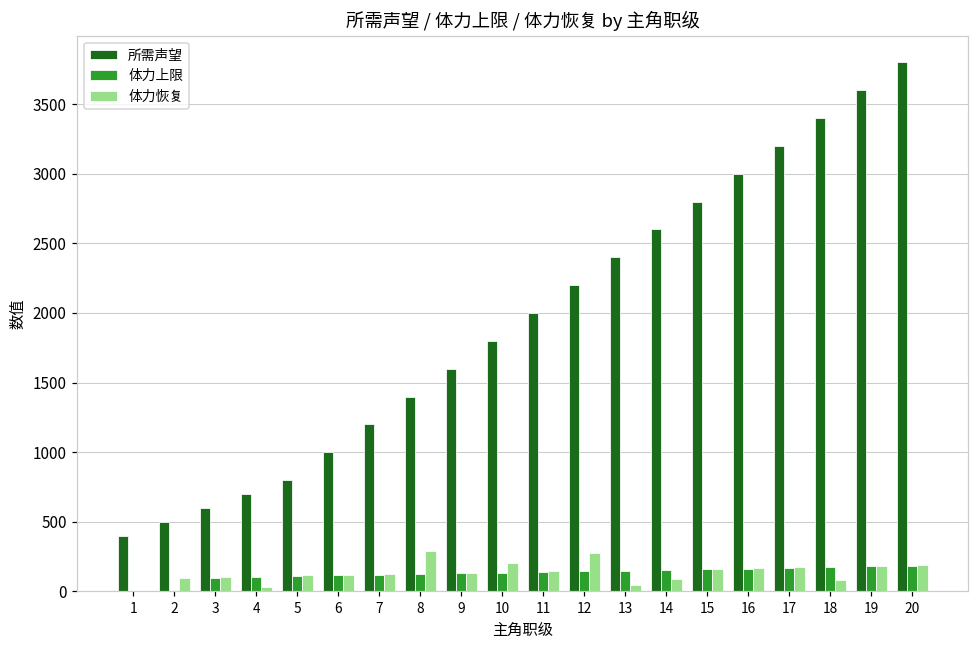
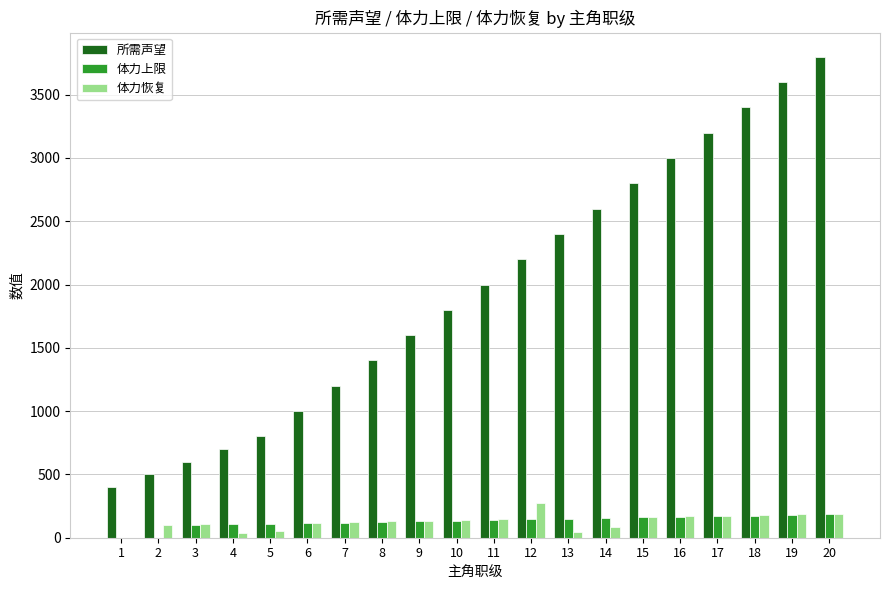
  {
    "体力恢复": {
      "1": 0,
      "2": 100,
      "3": 110,
      "4": 30,
-     "5": 120,
+     "5": 50,
      "6": 120,
      "7": 130,
-     "8": 290,
+     "8": 130,
      "9": 140,
-     "10": 210,
+     "10": 140,
      "11": 150,
      "12": 270,
      "13": 50,
      "14": 90,
      "15": 170,
      "16": 170,
      "17": 180,
-     "18": 80,
+     "18": 180,
      "19": 190,
      "20": 190
    }
  }
